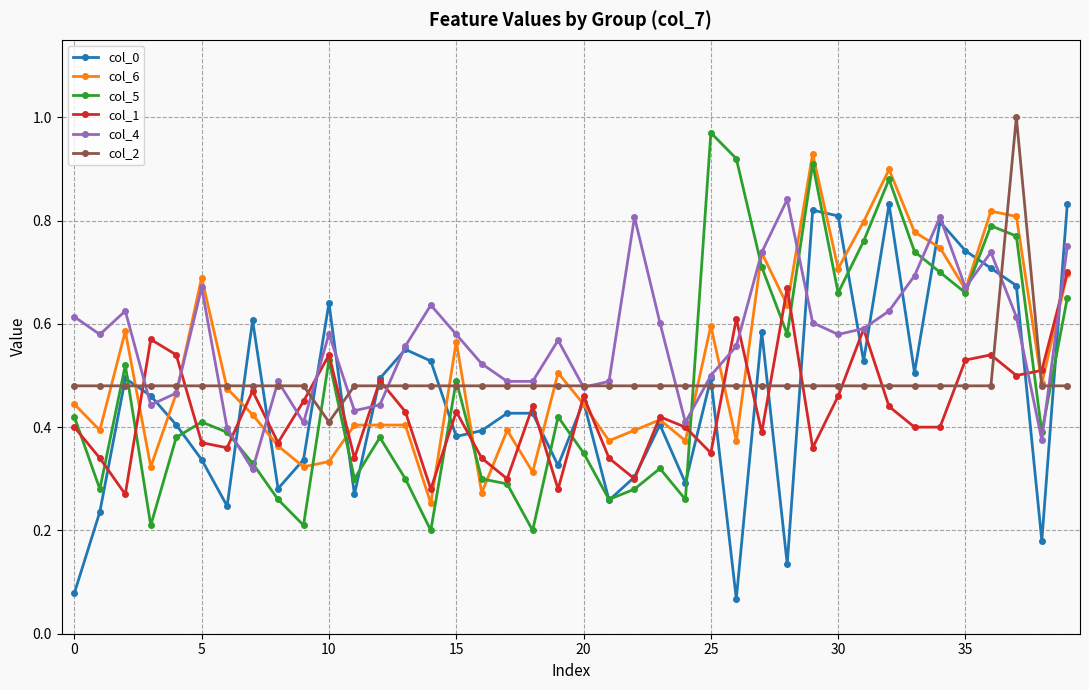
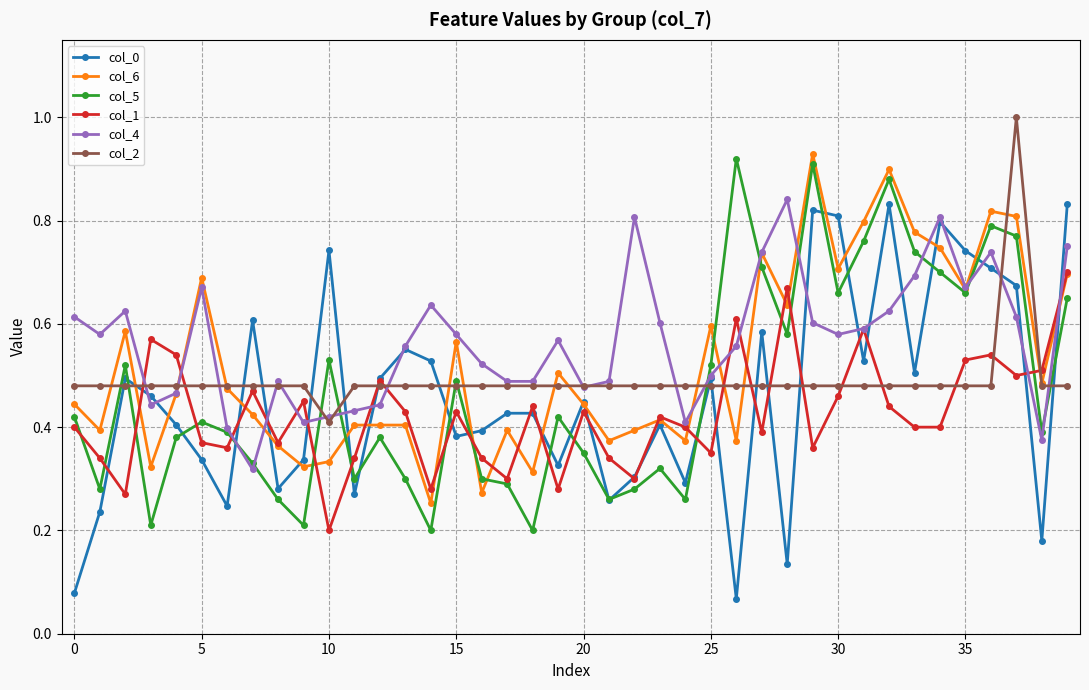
  {
    "col_0": {
      "0": 0.08,
      "5": 0.34,
-     "10": 0.64,
+     "10": 0.74,
      "15": 0.38,
      "20": 0.45,
      "25": 0.49,
      "30": 0.81,
      "35": 0.74
    },
    "col_6": {
      "0": 0.44,
      "5": 0.69,
      "10": 0.33,
      "15": 0.57,
      "20": 0.44,
      "25": 0.60,
      "30": 0.71
    },
    "col_5": {
      "0": 0.42,
      "5": 0.41,
      "10": 0.53,
      "15": 0.49,
      "20": 0.35,
-     "25": 0.97,
+     "25": 0.52,
      "30": 0.66,
      "35": 0.66
    },
    "col_1": {
      "0": 0.40,
      "5": 0.37,
-     "10": 0.54,
+     "10": 0.20,
      "15": 0.43,
-     "20": 0.46,
+     "20": 0.43,
      "25": 0.35,
      "30": 0.46,
      "35": 0.53
    },
    "col_4": {
      "0": 0.61,
      "5": 0.67,
-     "10": 0.58,
+     "10": 0.42,
      "15": 0.58,
      "25": 0.50,
      "30": 0.58
    },
    "col_2": {
      "0": 0.48,
      "5": 0.48,
      "10": 0.41,
      "15": 0.48,
      "25": 0.48,
      "30": 0.48,
      "35": 0.48
    }
  }
